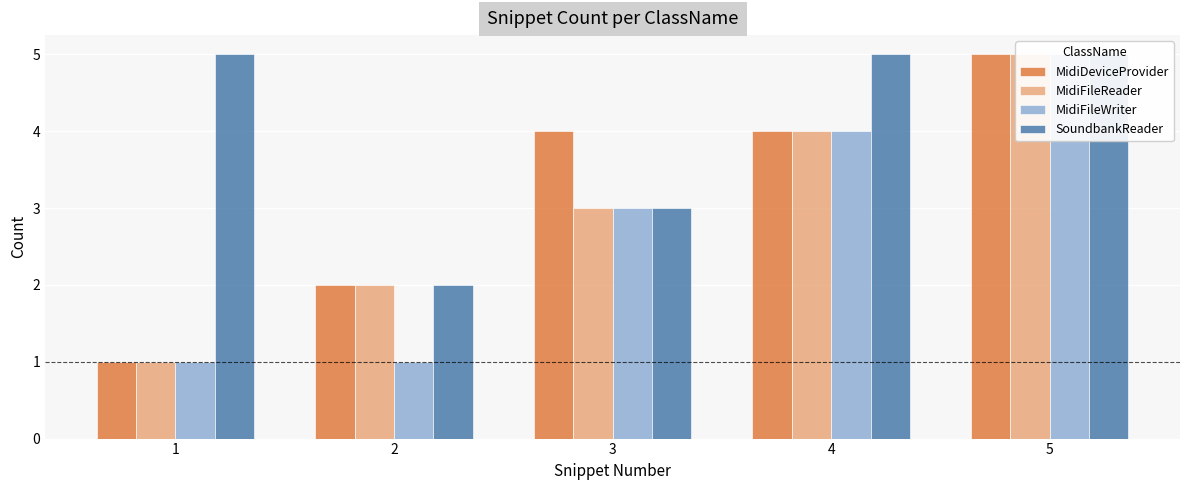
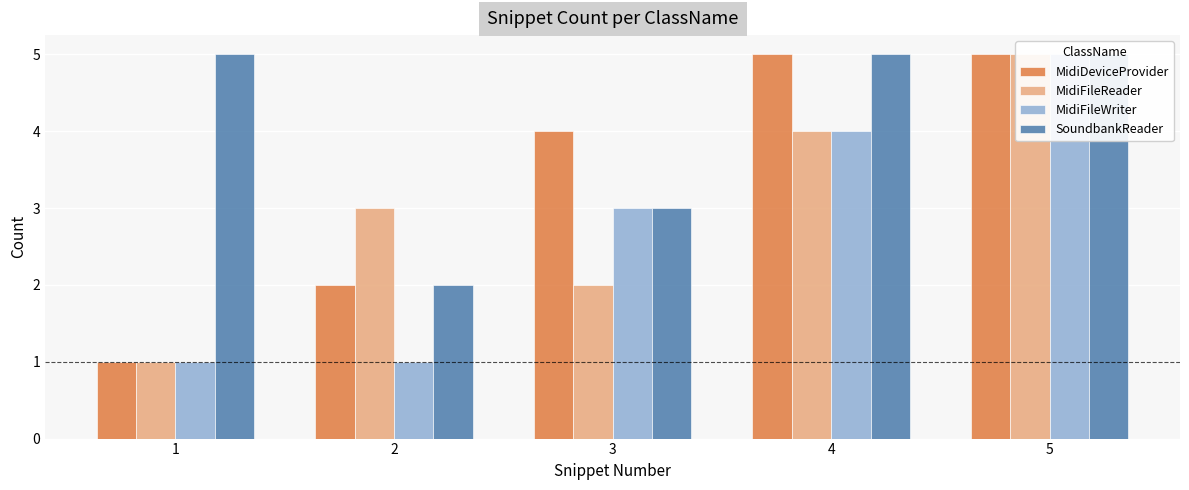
  {
    "MidiDeviceProvider": {
      "1": 1,
      "2": 2,
      "3": 4,
-     "4": 4,
+     "4": 5,
      "5": 5
    },
    "MidiFileReader": {
      "1": 1,
-     "2": 2,
-     "3": 3,
+     "2": 3,
+     "3": 2,
      "4": 4
    },
    "MidiFileWriter": {
      "1": 1,
      "2": 1,
      "3": 3,
      "4": 4
    },
    "SoundbankReader": {
      "1": 5,
      "2": 2,
      "3": 3,
      "4": 5
    }
  }
